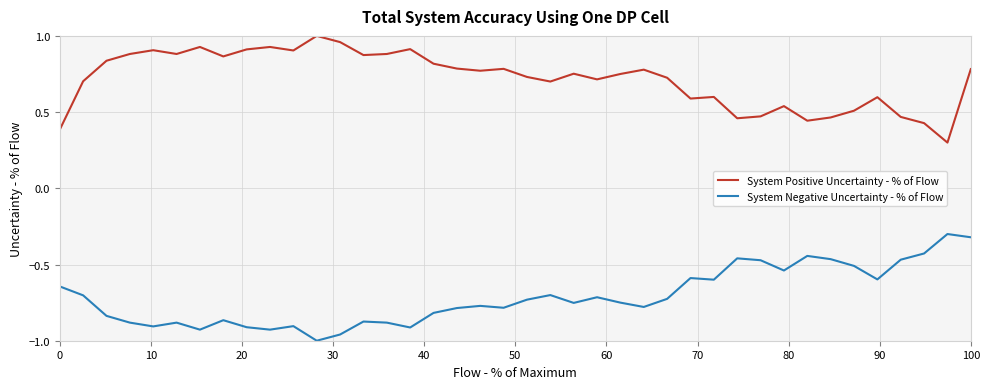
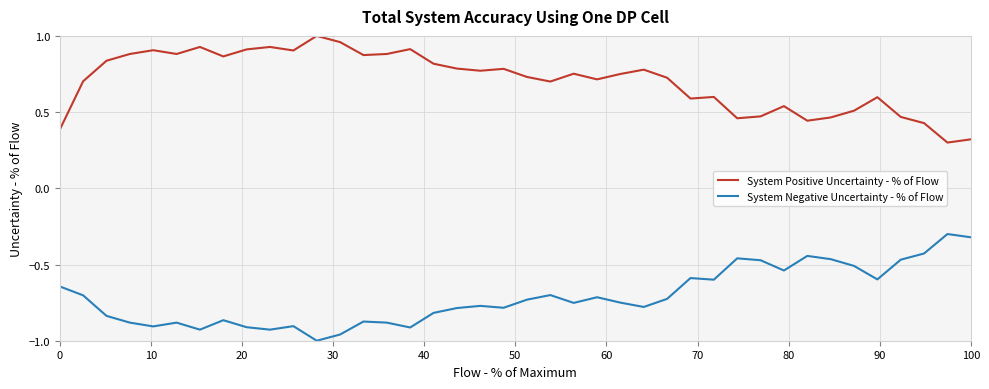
  {
    "System Positive Uncertainty - % of Flow": {
      "0": 0.39,
-     "100": 0.78
+     "100": 0.32
    },
    "System Negative Uncertainty - % of Flow": {
      "0": -0.64,
      "100": -0.32
    }
  }
